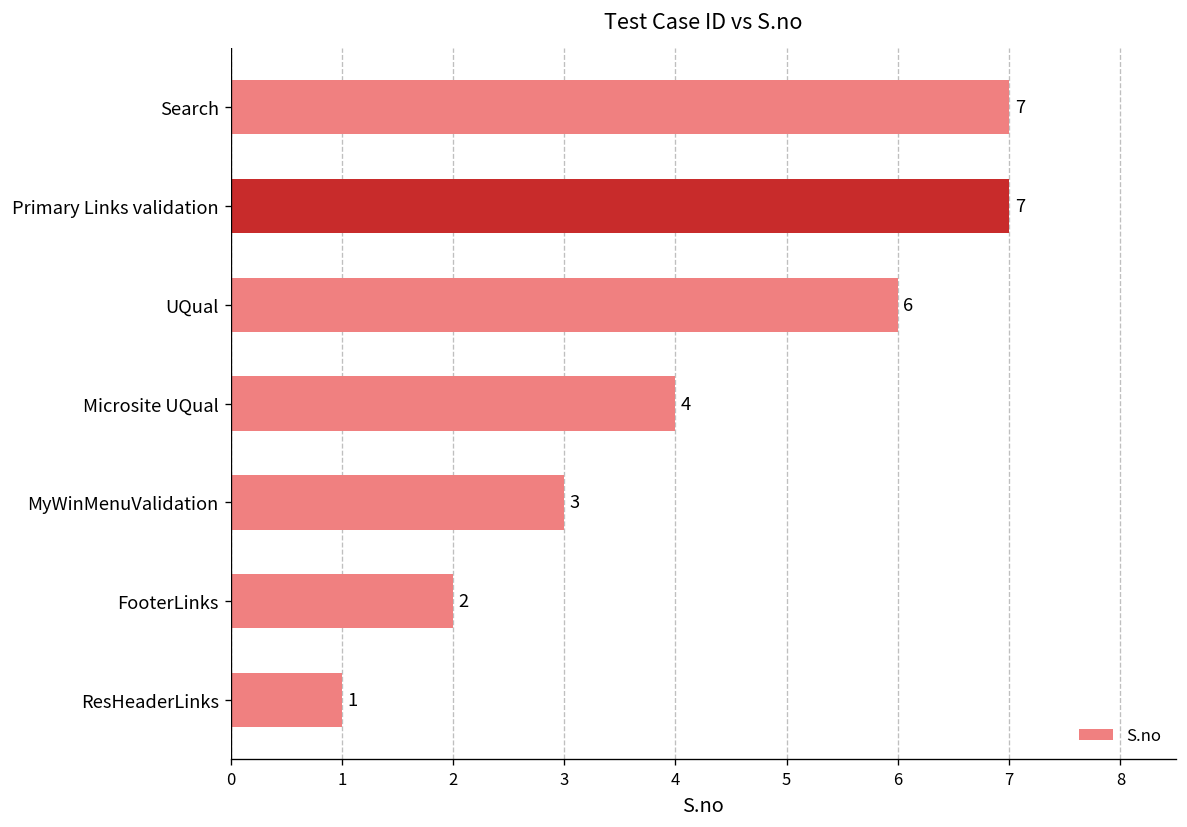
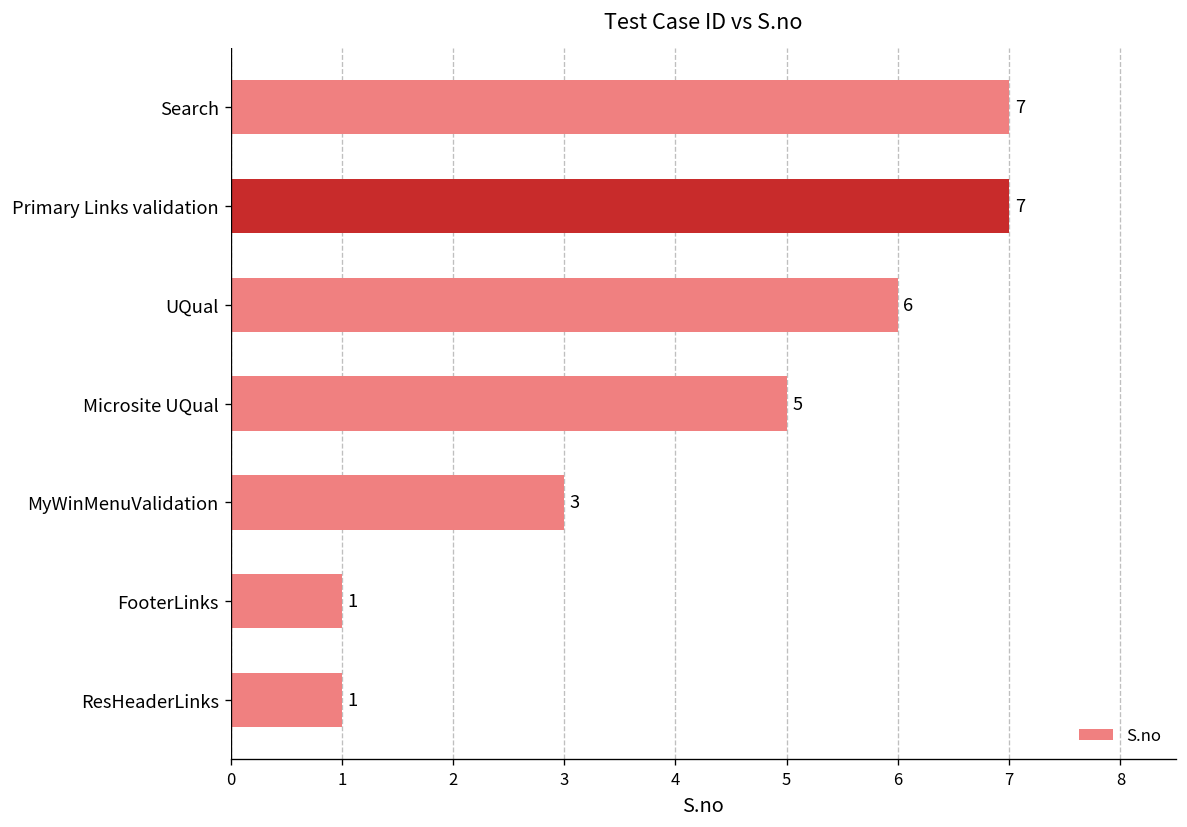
  {
    "Search": 7,
    "Primary Links validation": 7,
    "UQual": 6,
-   "Microsite UQual": 4,
+   "Microsite UQual": 5,
    "MyWinMenuValidation": 3,
-   "FooterLinks": 2,
+   "FooterLinks": 1,
    "ResHeaderLinks": 1
  }
